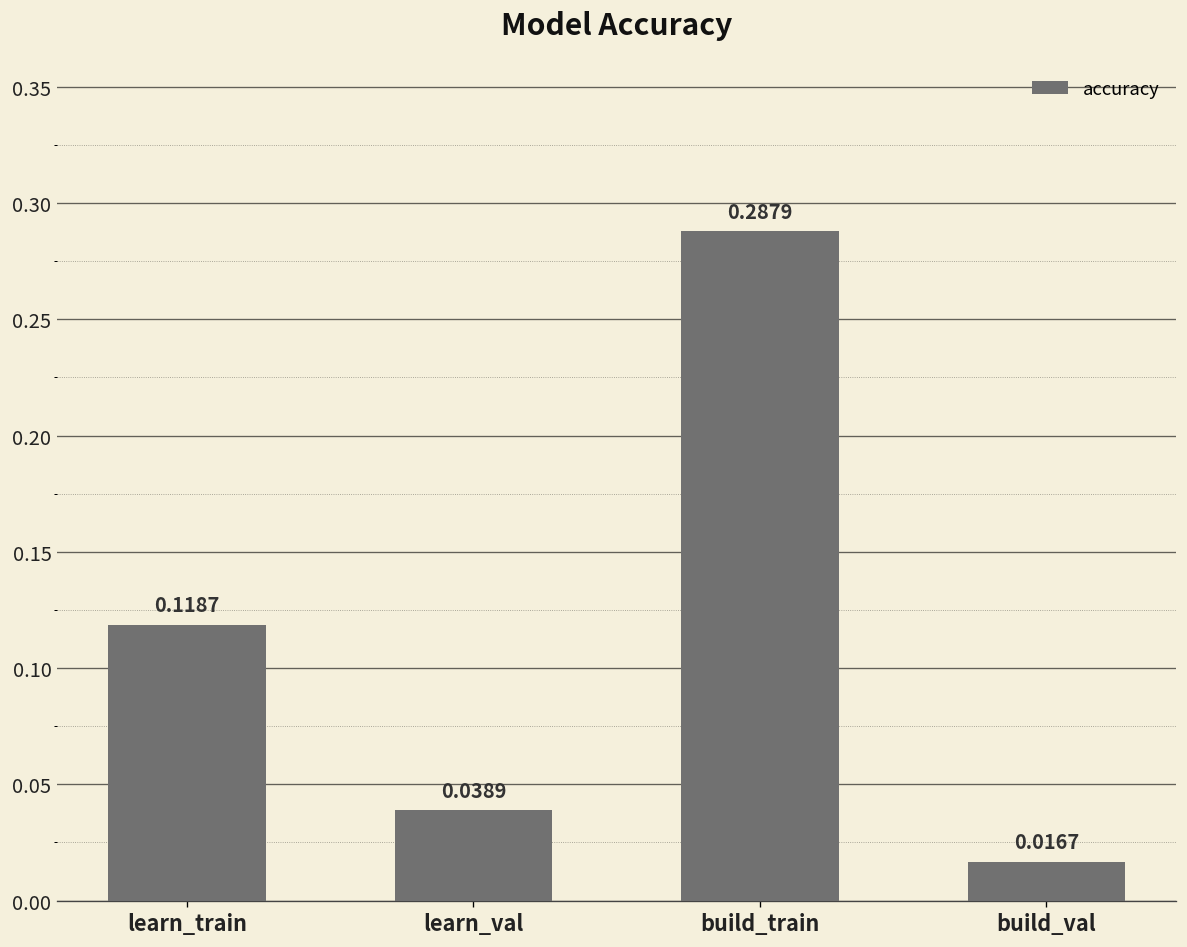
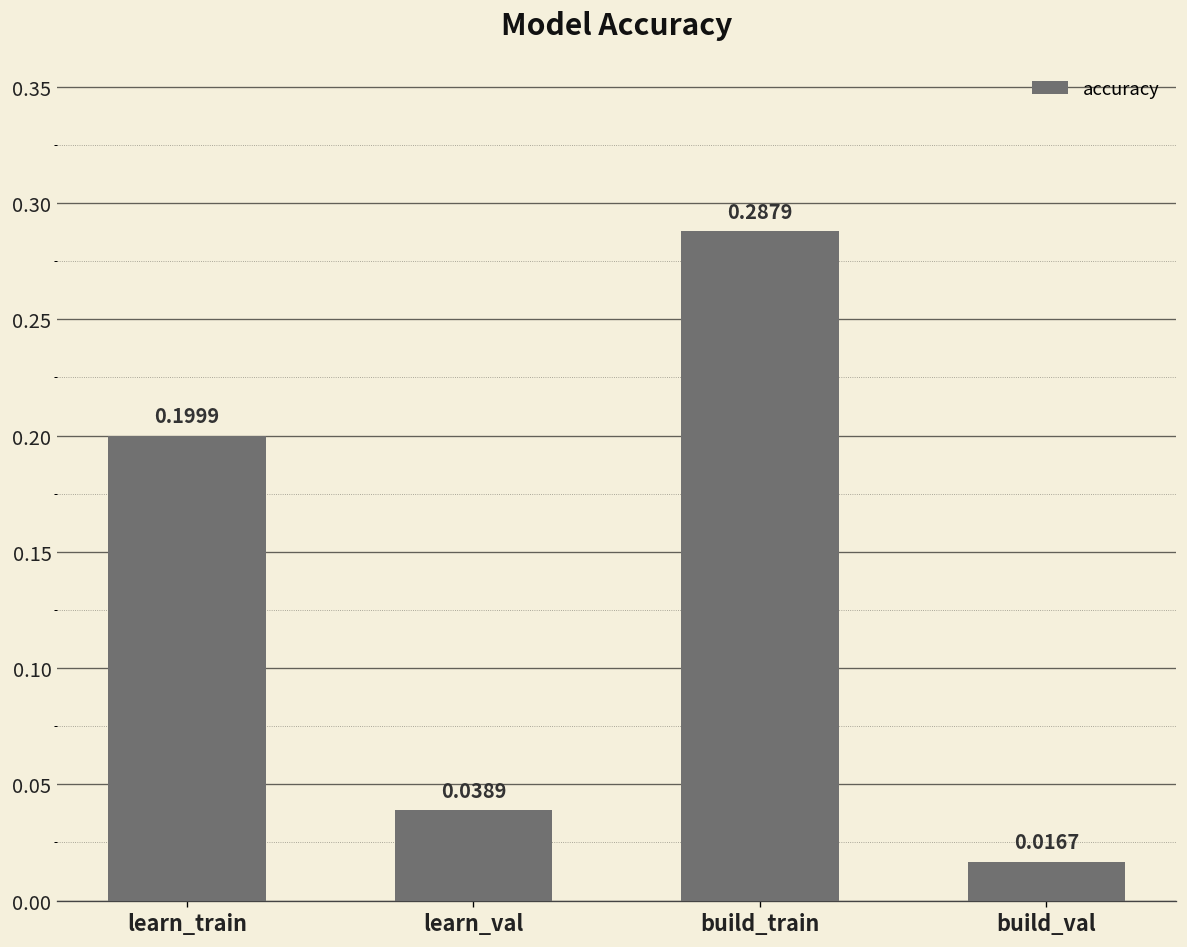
  {
-   "learn_train": 0.1187,
+   "learn_train": 0.1999,
    "learn_val": 0.0389,
    "build_train": 0.2879,
    "build_val": 0.0167
  }
